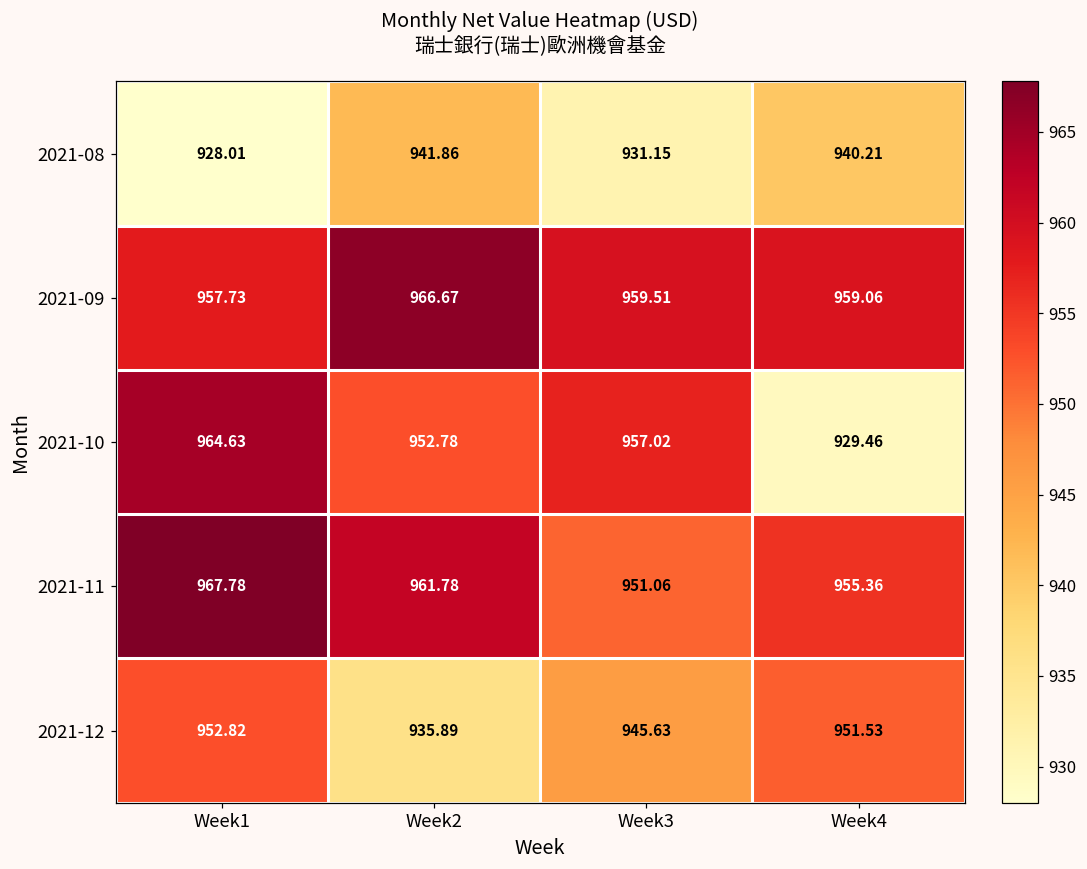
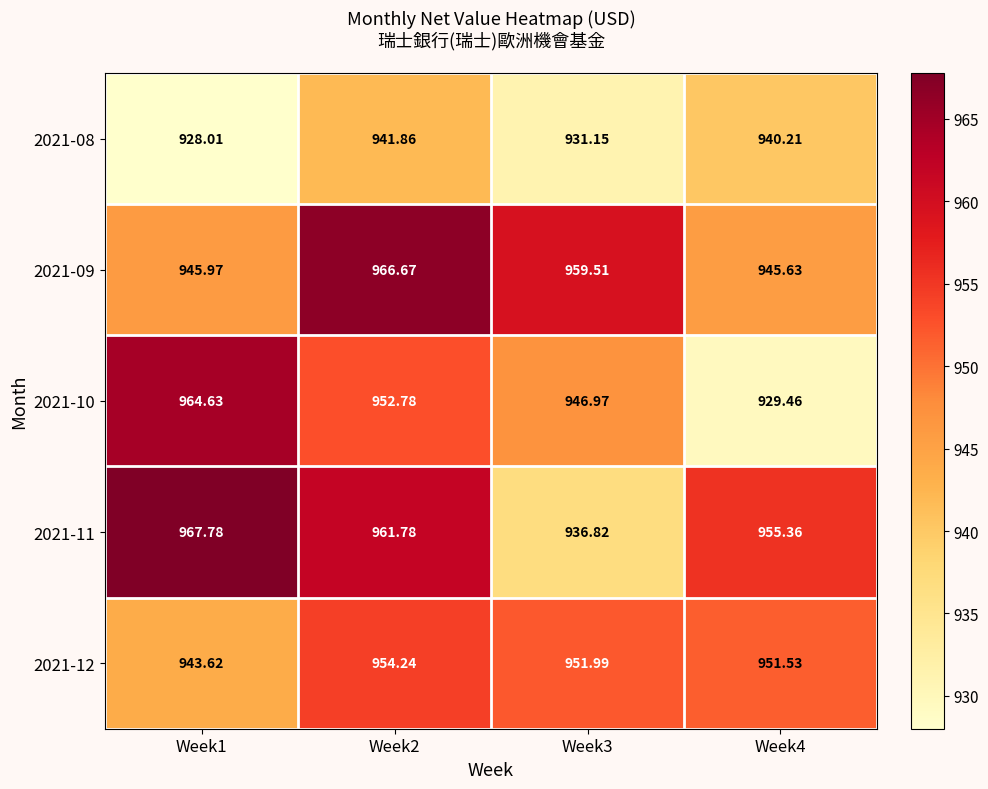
  {
    "2021-08": {
      "Week1": 928.01,
      "Week2": 941.86,
      "Week3": 931.15,
      "Week4": 940.21
    },
    "2021-09": {
-     "Week1": 957.73,
+     "Week1": 945.97,
      "Week2": 966.67,
      "Week3": 959.51,
-     "Week4": 959.06
+     "Week4": 945.63
    },
    "2021-10": {
      "Week1": 964.63,
      "Week2": 952.78,
-     "Week3": 957.02,
+     "Week3": 946.97,
      "Week4": 929.46
    },
    "2021-11": {
      "Week1": 967.78,
      "Week2": 961.78,
-     "Week3": 951.06,
+     "Week3": 936.82,
      "Week4": 955.36
    },
    "2021-12": {
-     "Week1": 952.82,
-     "Week2": 935.89,
-     "Week3": 945.63,
+     "Week1": 943.62,
+     "Week2": 954.24,
+     "Week3": 951.99,
      "Week4": 951.53
    }
  }
